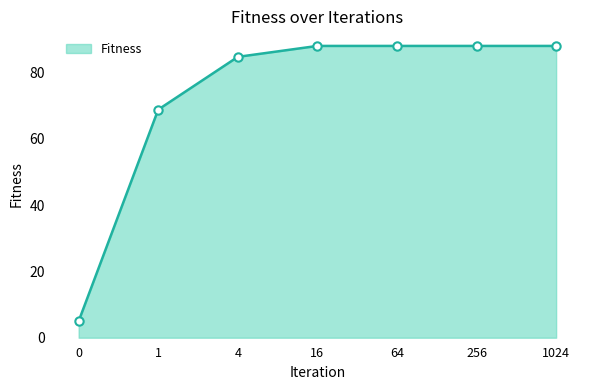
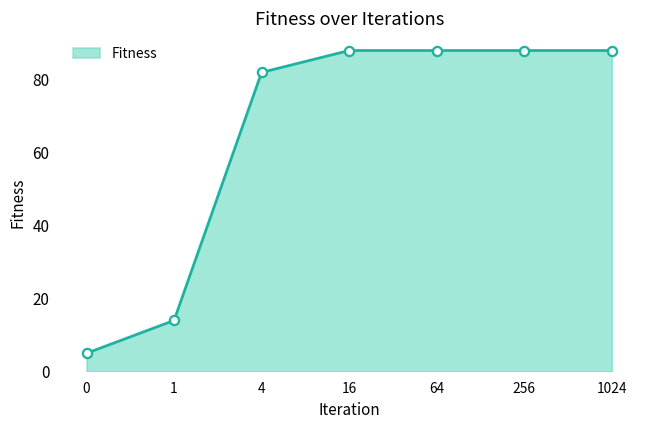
  {
    "0": 5,
-   "1": 69,
-   "4": 85,
+   "1": 14,
+   "4": 82,
    "16": 88,
    "64": 88,
    "256": 88,
    "1024": 88
  }
